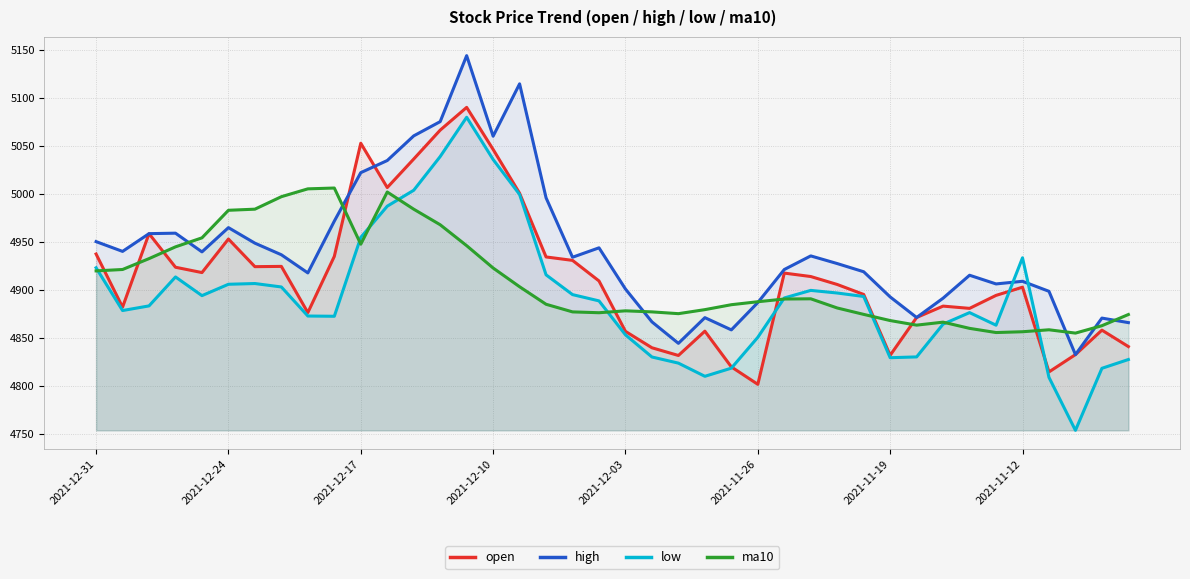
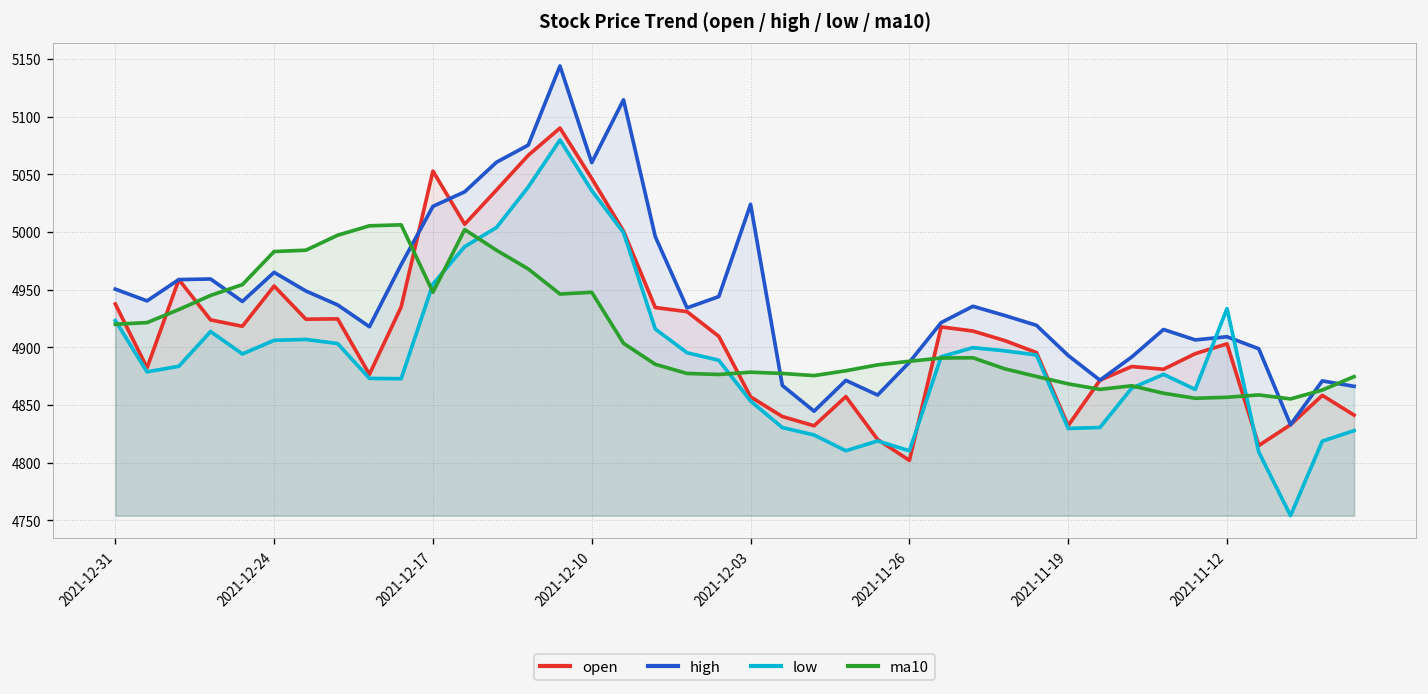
  {
    "open": {
      "2021-12-31": 4940,
      "2021-12-24": 4950,
      "2021-12-17": 5050,
      "2021-12-10": 5050,
      "2021-12-03": 4860,
      "2021-11-26": 4800,
      "2021-11-12": 4900
    },
    "high": {
      "2021-12-31": 4950,
      "2021-12-24": 4960,
      "2021-12-17": 5020,
      "2021-12-10": 5060,
-     "2021-12-03": 4900,
+     "2021-12-03": 5020,
      "2021-11-19": 4890,
      "2021-11-12": 4910
    },
    "low": {
      "2021-12-31": 4920,
      "2021-12-24": 4910,
      "2021-12-17": 4950,
      "2021-12-10": 5040,
      "2021-12-03": 4850,
-     "2021-11-26": 4850,
+     "2021-11-26": 4810,
      "2021-11-12": 4930
    },
    "ma10": {
      "2021-12-31": 4920,
      "2021-12-24": 4980,
      "2021-12-17": 4950,
-     "2021-12-10": 4920,
+     "2021-12-10": 4950,
      "2021-12-03": 4880,
      "2021-11-19": 4870,
      "2021-11-12": 4860
    }
  }
